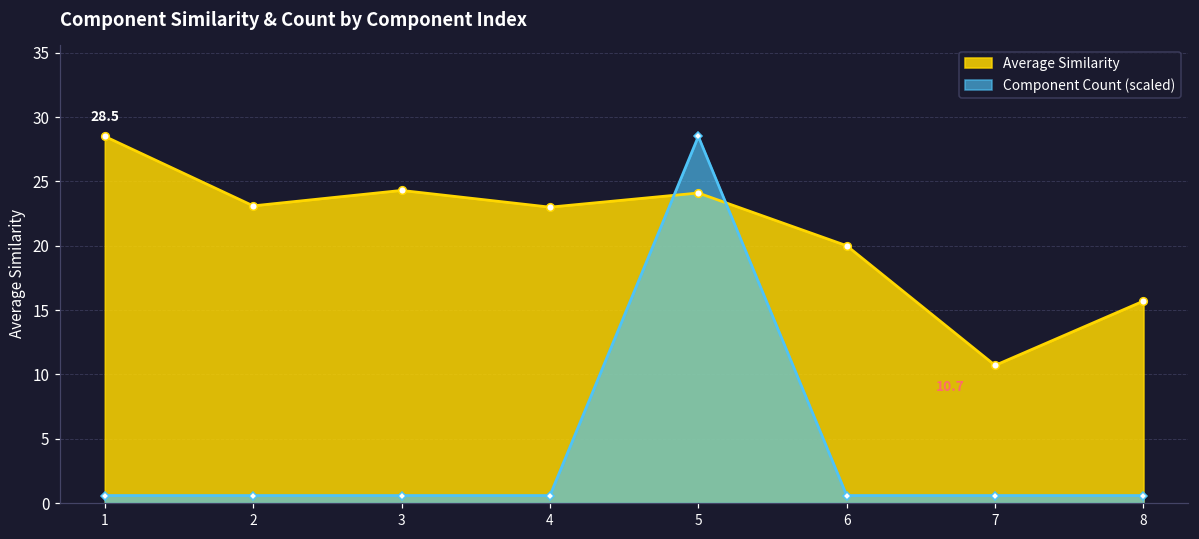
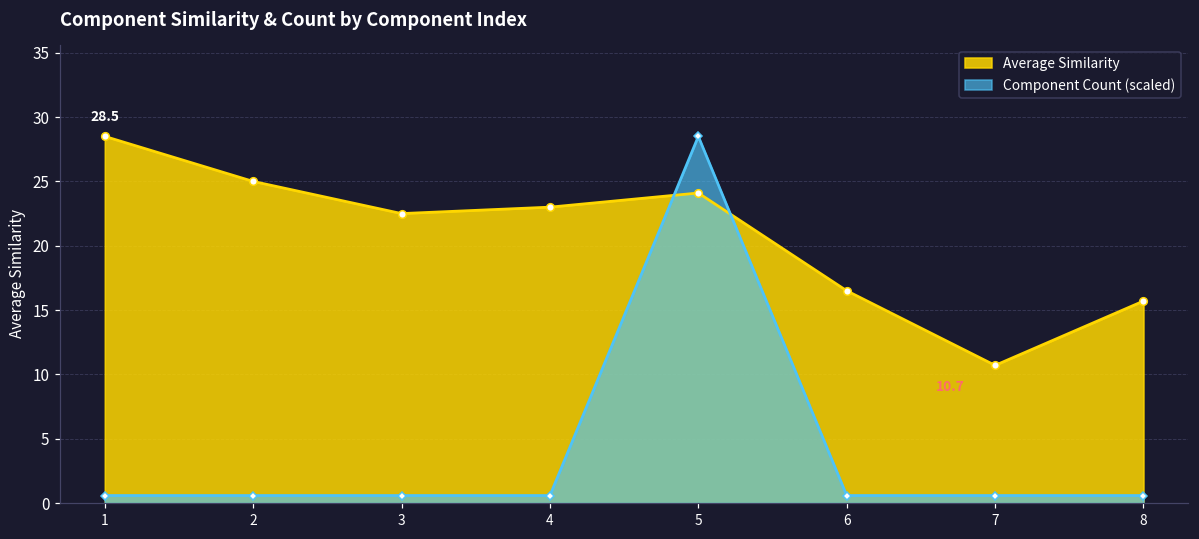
  {
    "Average Similarity": {
-     "2": 23.1,
-     "3": 24.3,
+     "2": 25.0,
+     "3": 22.5,
      "4": 23.0,
      "5": 24.1,
-     "6": 20.0,
+     "6": 16.5,
      "7": 10.7,
      "8": 15.7
    },
    "Component Count (scaled)": {
      "1": 0.6,
      "2": 0.6,
      "3": 0.6,
      "4": 0.6,
      "5": 28.5,
      "6": 0.6,
      "7": 0.6,
      "8": 0.6
    }
  }
